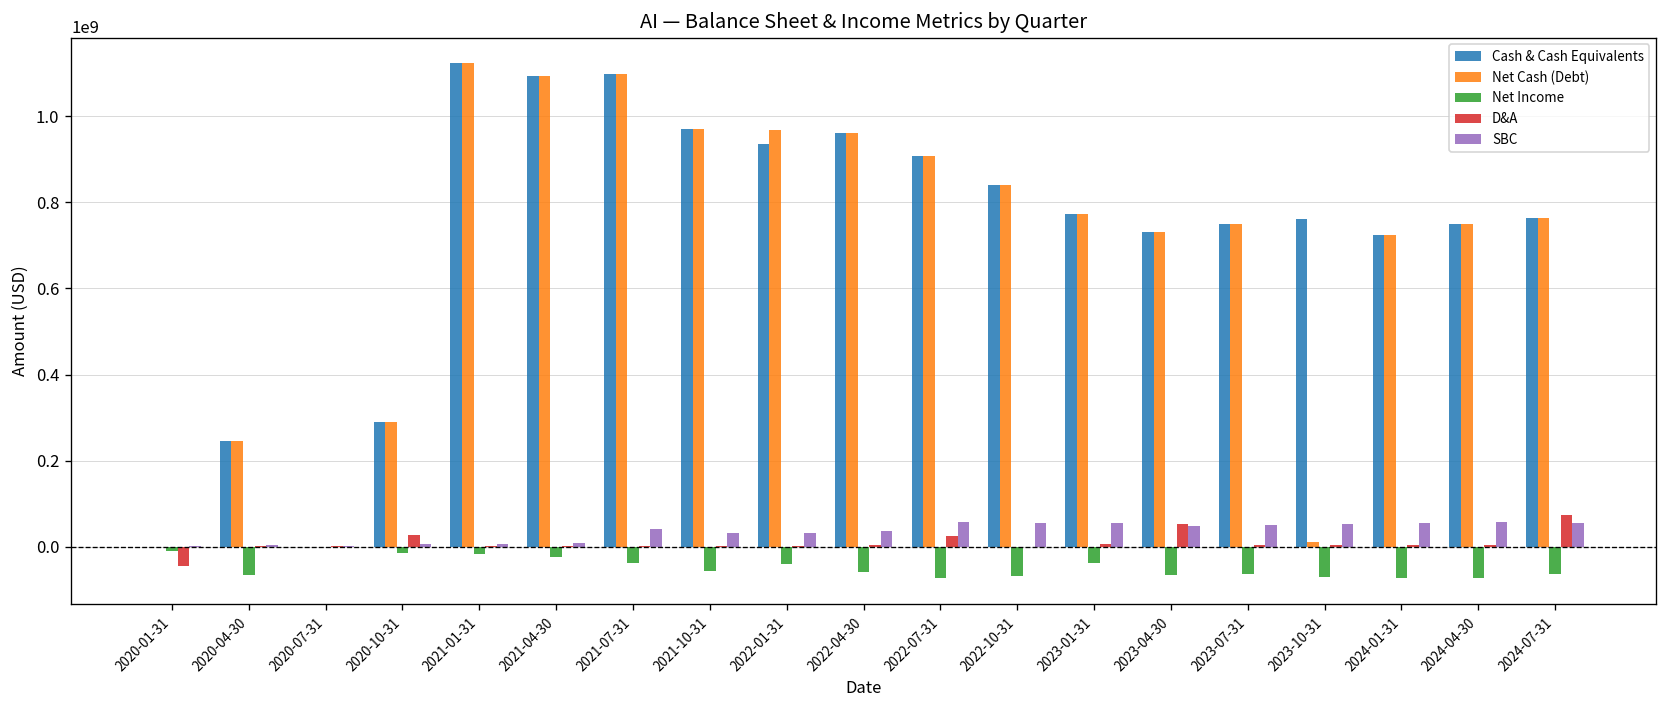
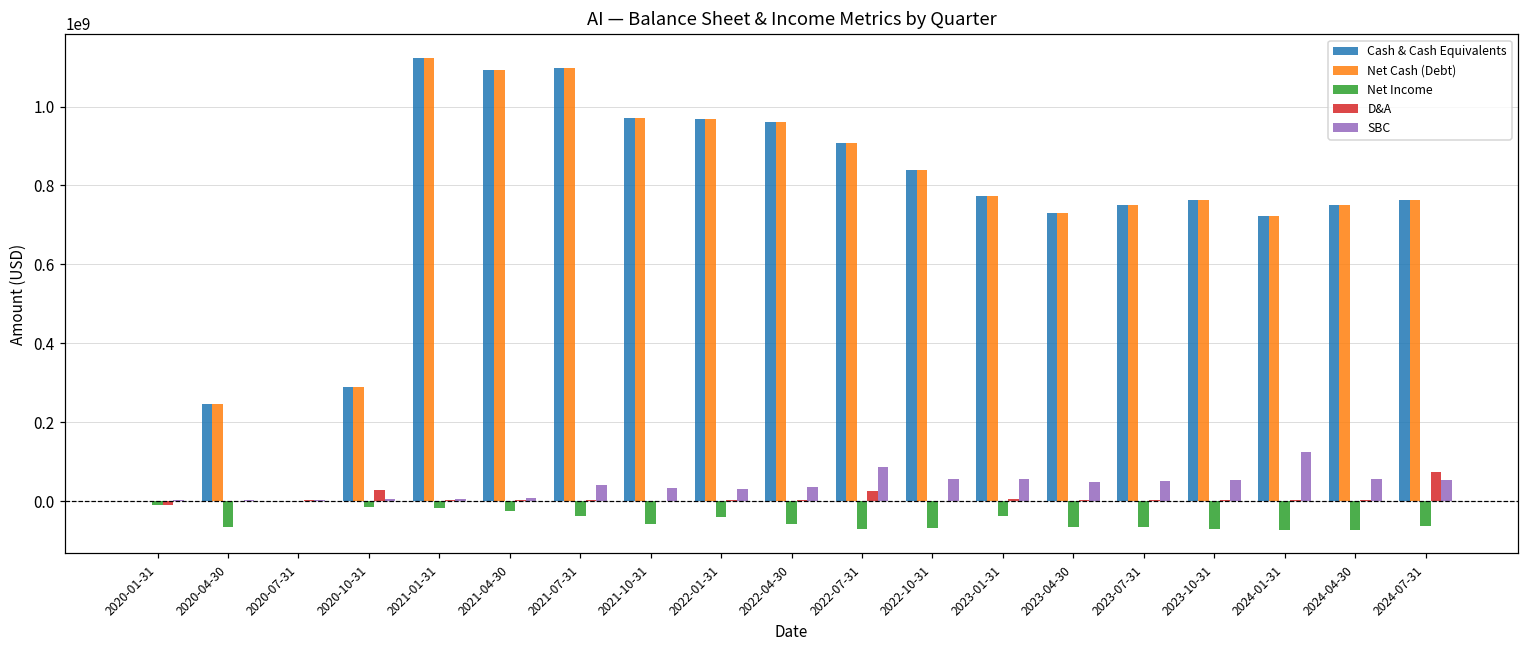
  {
    "Cash & Cash Equivalents": {
      "2020-01-31": 0,
      "2020-04-30": 240000000,
      "2020-07-31": 0,
      "2020-10-31": 290000000,
      "2021-01-31": 1120000000,
      "2021-04-30": 1090000000,
      "2021-07-31": 1100000000,
      "2021-10-31": 970000000,
-     "2022-01-31": 940000000,
+     "2022-01-31": 970000000,
      "2022-04-30": 960000000,
      "2022-07-31": 910000000,
      "2022-10-31": 840000000,
      "2023-01-31": 770000000,
      "2023-04-30": 730000000,
      "2023-07-31": 750000000,
      "2023-10-31": 760000000,
      "2024-01-31": 720000000,
      "2024-04-30": 750000000,
      "2024-07-31": 760000000
    },
    "Net Cash (Debt)": {
      "2020-01-31": 0,
      "2020-04-30": 240000000,
      "2020-07-31": 0,
      "2020-10-31": 290000000,
      "2021-01-31": 1120000000,
      "2021-04-30": 1090000000,
      "2021-07-31": 1100000000,
      "2021-10-31": 970000000,
      "2022-01-31": 970000000,
      "2022-04-30": 960000000,
      "2022-07-31": 910000000,
      "2022-10-31": 840000000,
      "2023-01-31": 770000000,
      "2023-04-30": 730000000,
      "2023-07-31": 750000000,
-     "2023-10-31": 10000000,
+     "2023-10-31": 760000000,
      "2024-01-31": 720000000,
      "2024-04-30": 750000000,
      "2024-07-31": 760000000
    },
    "Net Income": {
      "2020-01-31": -10000000,
      "2020-04-30": -70000000,
      "2020-10-31": -10000000,
      "2021-01-31": -20000000,
      "2021-04-30": -20000000,
      "2021-07-31": -40000000,
      "2021-10-31": -60000000,
      "2022-01-31": -40000000,
      "2022-04-30": -60000000,
      "2022-07-31": -70000000,
      "2022-10-31": -70000000,
      "2023-01-31": -40000000,
      "2023-04-30": -60000000,
      "2023-07-31": -60000000,
      "2023-10-31": -70000000,
      "2024-01-31": -70000000,
      "2024-04-30": -70000000,
      "2024-07-31": -60000000
    },
    "D&A": {
-     "2020-01-31": -50000000,
+     "2020-01-31": -10000000,
      "2020-10-31": 30000000,
      "2022-07-31": 30000000,
-     "2023-04-30": 50000000,
+     "2023-04-30": 0,
      "2024-07-31": 70000000
    },
    "SBC": {
      "2021-04-30": 10000000,
      "2021-07-31": 40000000,
      "2021-10-31": 30000000,
      "2022-01-31": 30000000,
      "2022-04-30": 40000000,
-     "2022-07-31": 60000000,
+     "2022-07-31": 90000000,
      "2022-10-31": 60000000,
      "2023-01-31": 60000000,
      "2023-04-30": 50000000,
      "2023-07-31": 50000000,
      "2023-10-31": 50000000,
-     "2024-01-31": 50000000,
+     "2024-01-31": 130000000,
      "2024-04-30": 60000000,
      "2024-07-31": 50000000
    }
  }
